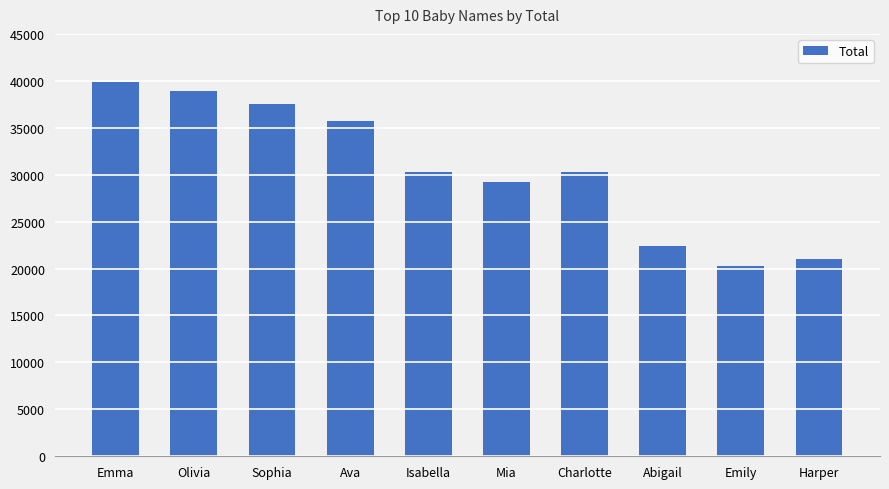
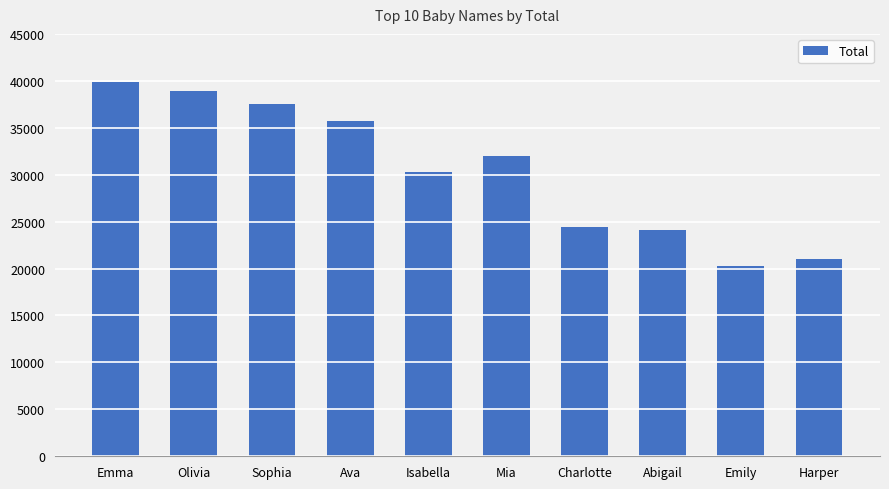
  {
    "Emma": 40000,
    "Olivia": 39000,
    "Sophia": 38000,
    "Ava": 36000,
    "Isabella": 30000,
-   "Mia": 29000,
-   "Charlotte": 30000,
-   "Abigail": 22000,
+   "Mia": 32000,
+   "Charlotte": 24000,
+   "Abigail": 24000,
    "Emily": 20000,
    "Harper": 21000
  }
